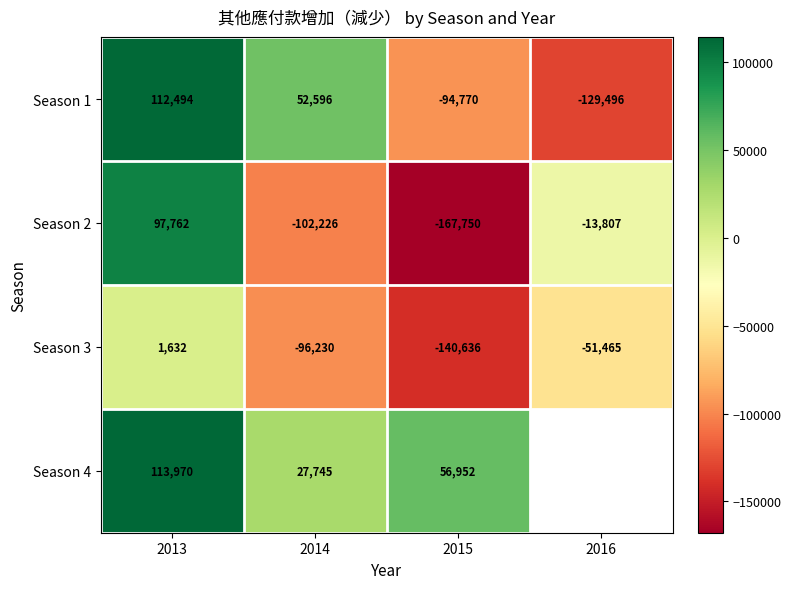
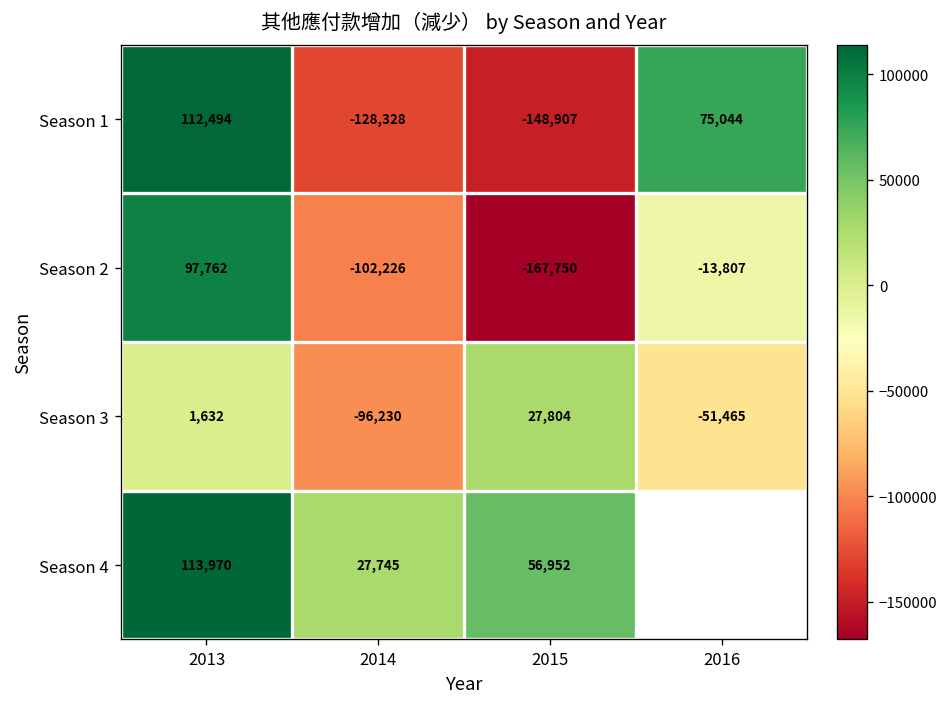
  {
    "Season 1": {
      "2013": "112,494",
-     "2014": "52,596",
-     "2015": "-94,770",
-     "2016": "-129,496"
+     "2014": "-128,328",
+     "2015": "-148,907",
+     "2016": "75,044"
    },
    "Season 2": {
      "2013": "97,762",
      "2014": "-102,226",
      "2015": "-167,750",
      "2016": "-13,807"
    },
    "Season 3": {
      "2013": "1,632",
      "2014": "-96,230",
-     "2015": "-140,636",
+     "2015": "27,804",
      "2016": "-51,465"
    },
    "Season 4": {
      "2013": "113,970",
      "2014": "27,745",
      "2015": "56,952"
    }
  }
